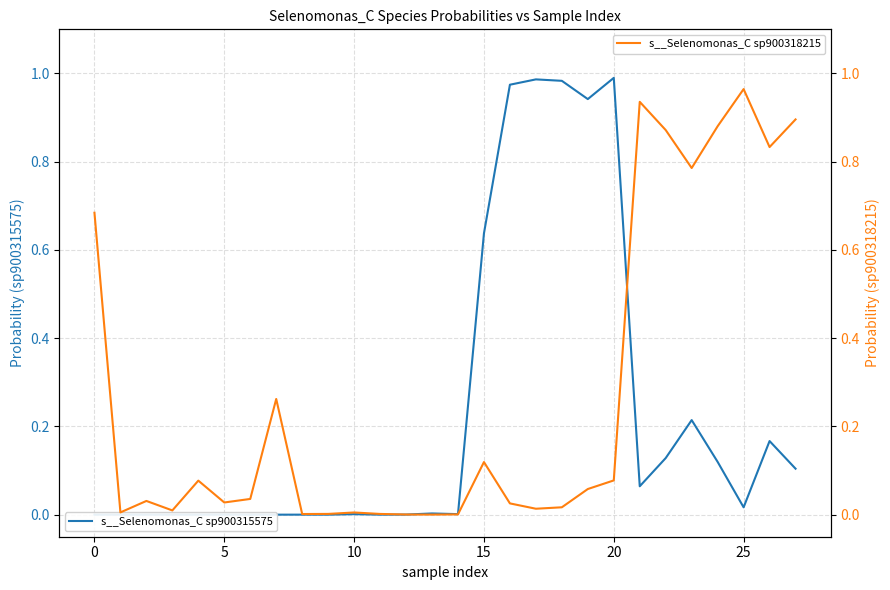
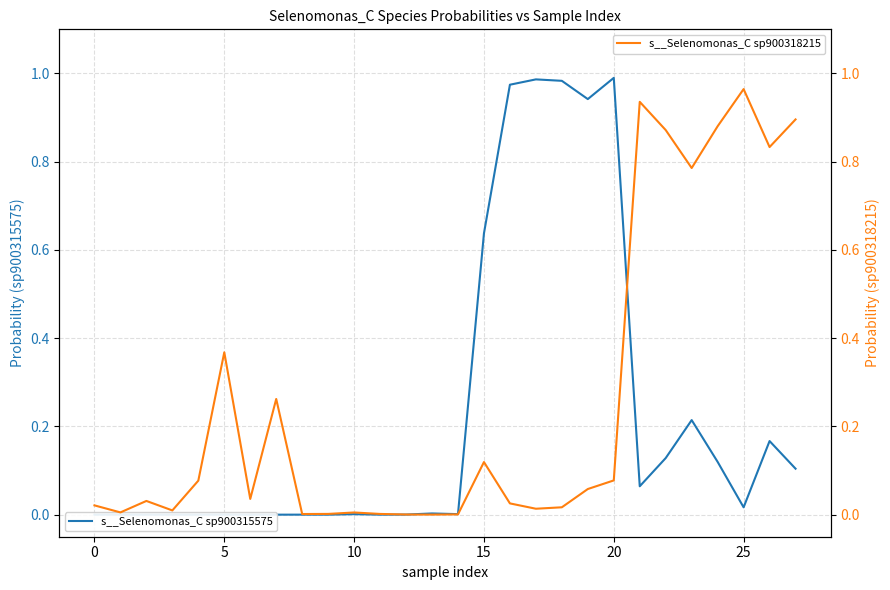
  {
    "s__Selenomonas_C sp900315575": {
      "10": 0.00,
      "15": 0.64,
      "20": 0.99,
      "25": 0.02
    },
    "s__Selenomonas_C sp900318215": {
-     "0": 0.68,
-     "5": 0.03,
+     "0": 0.02,
+     "5": 0.37,
      "10": 0.00,
      "15": 0.12,
      "20": 0.08,
      "25": 0.96
    }
  }
